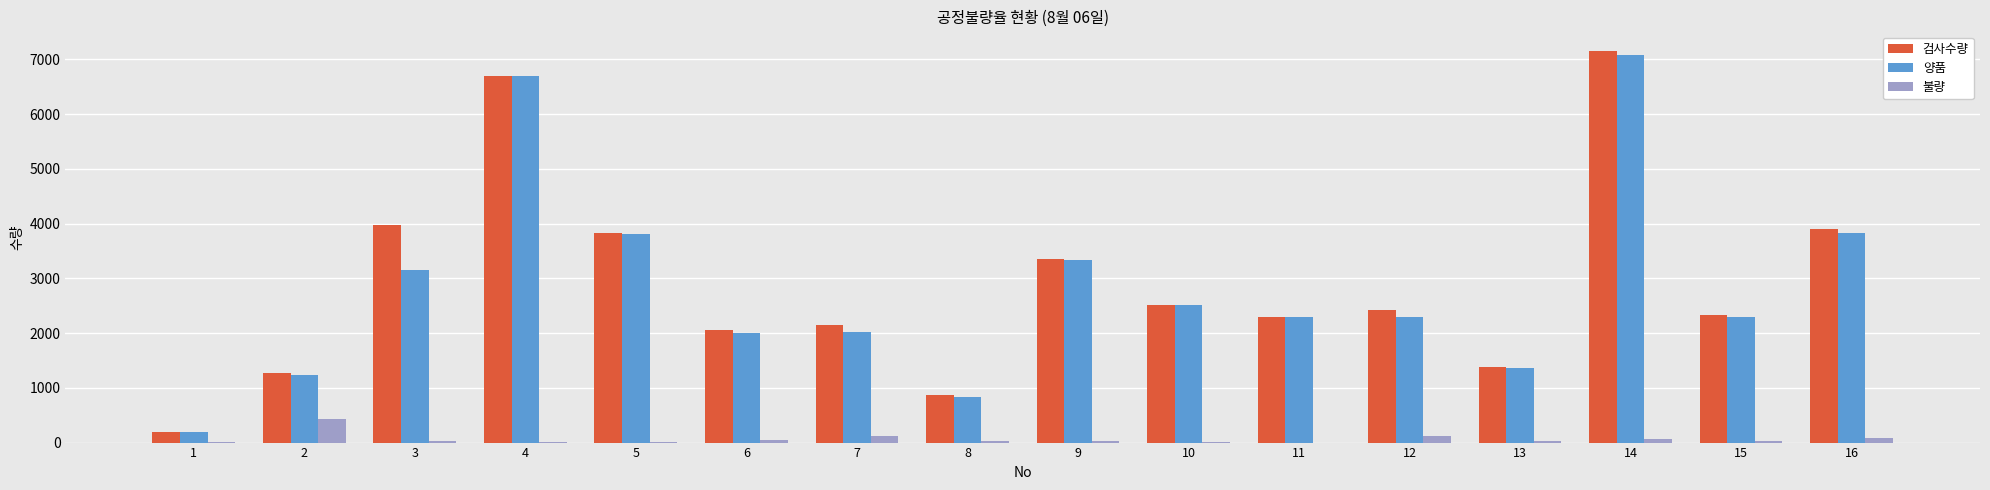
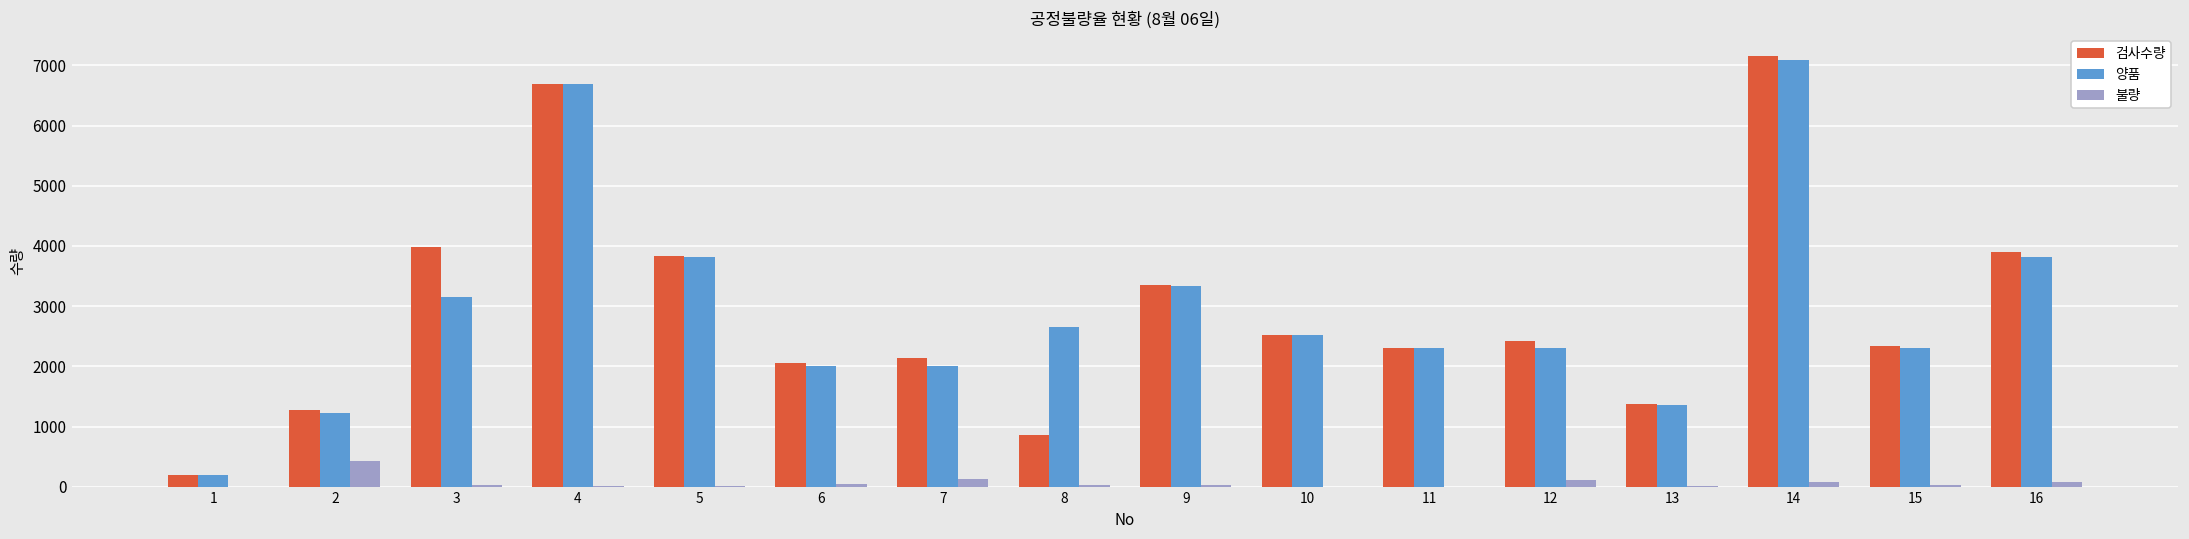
  {
    "검사수량": {
      "1": 200,
      "2": 1300,
      "3": 4000,
      "4": 6700,
      "5": 3800,
      "6": 2100,
      "7": 2100,
      "8": 900,
      "9": 3400,
      "10": 2500,
      "11": 2300,
      "12": 2400,
      "13": 1400,
      "14": 7200,
      "15": 2300,
      "16": 3900
    },
    "양품": {
      "1": 200,
      "2": 1200,
      "3": 3200,
      "4": 6700,
      "5": 3800,
      "6": 2000,
      "7": 2000,
-     "8": 800,
+     "8": 2700,
      "9": 3300,
      "10": 2500,
      "11": 2300,
      "12": 2300,
      "13": 1400,
      "14": 7100,
      "15": 2300,
      "16": 3800
    },
    "불량": {
      "2": 400,
      "6": 100,
      "7": 100,
      "11": 0,
      "12": 100,
      "14": 100,
      "16": 100
    }
  }
